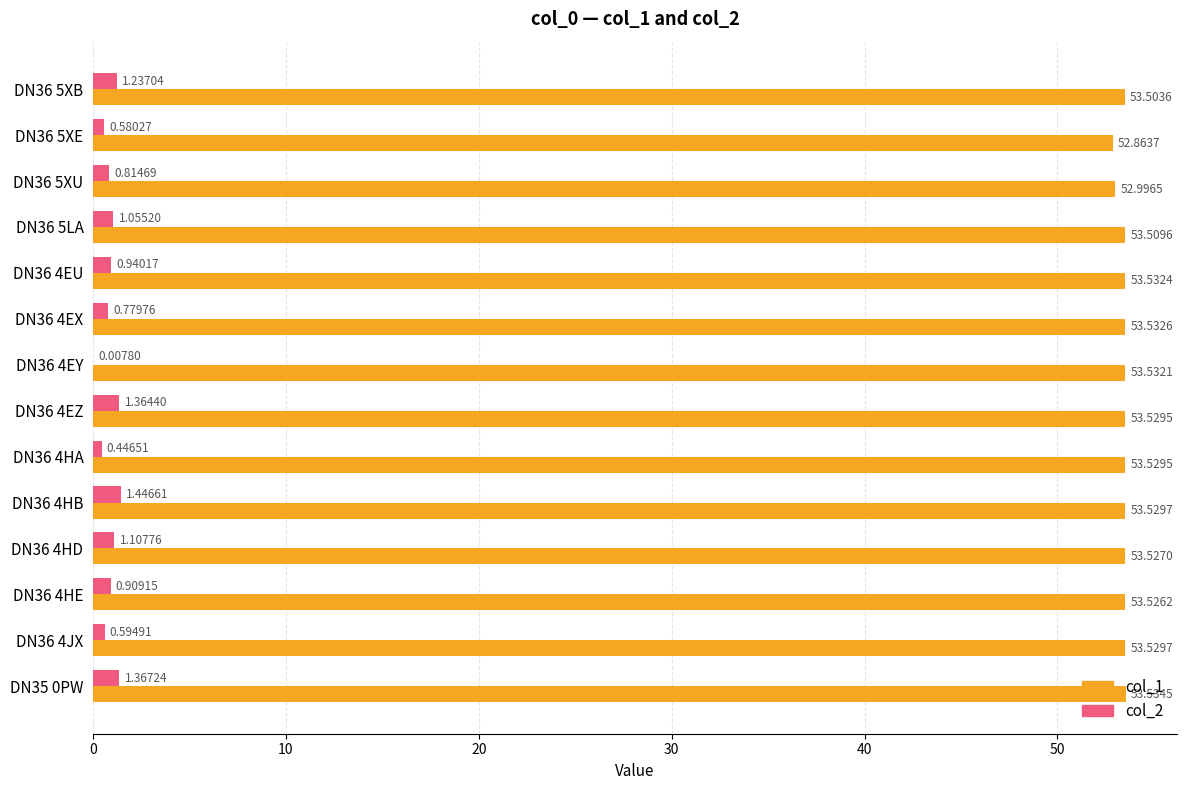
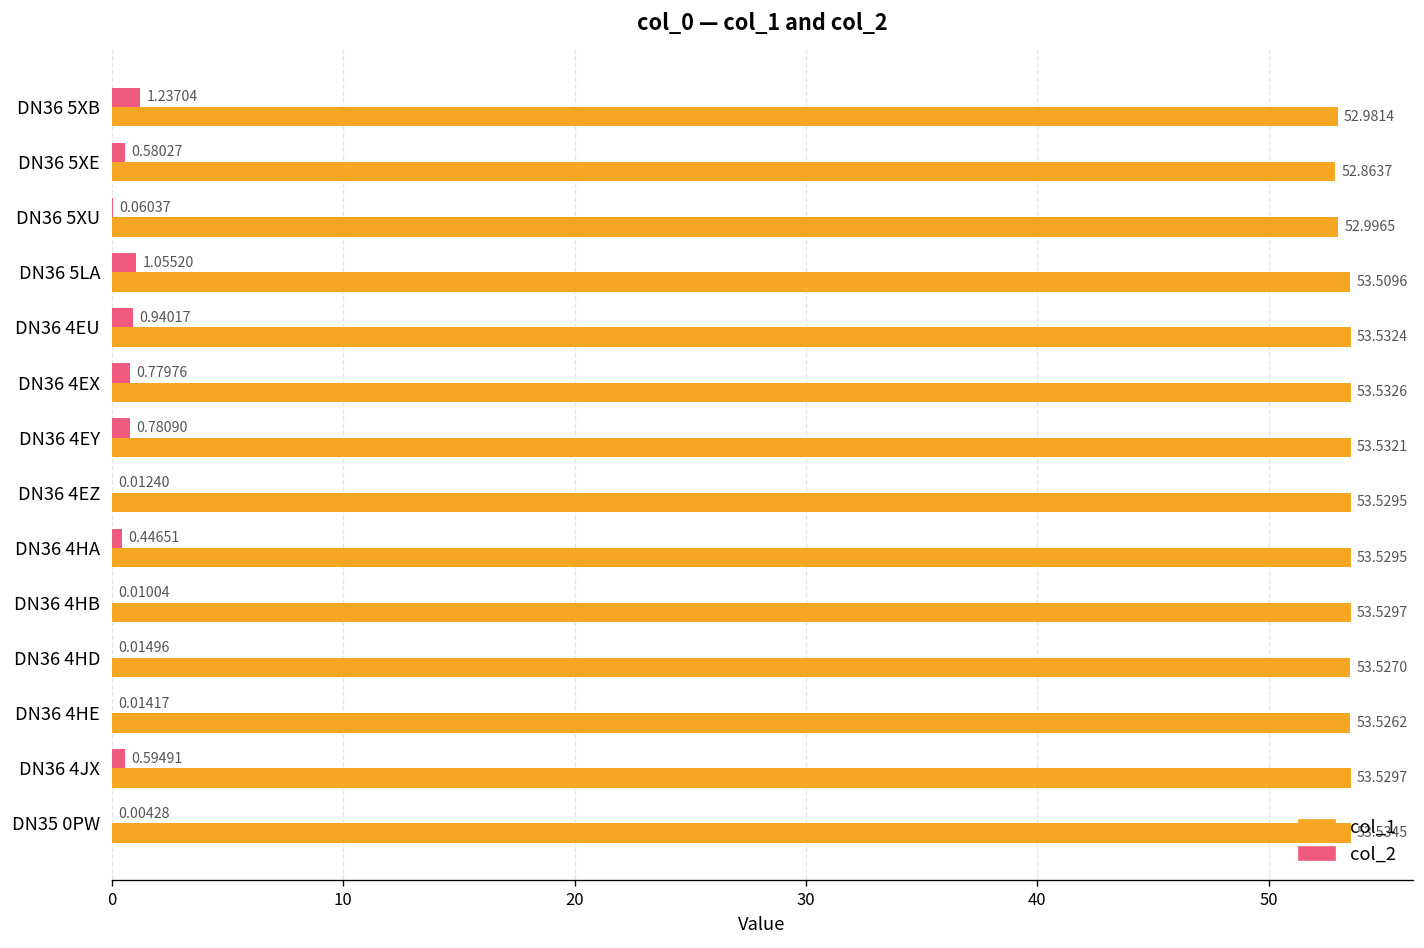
  {
    "col_1": {
-     "DN36 5XB": 53.5036,
+     "DN36 5XB": 52.9814,
      "DN36 5XE": 52.8637,
      "DN36 5XU": 52.9965,
      "DN36 5LA": 53.5096,
      "DN36 4EU": 53.5324,
      "DN36 4EX": 53.5326,
      "DN36 4EY": 53.5321,
      "DN36 4EZ": 53.5295,
      "DN36 4HA": 53.5295,
      "DN36 4HB": 53.5297,
      "DN36 4HD": 53.5270,
      "DN36 4HE": 53.5262,
      "DN36 4JX": 53.5297,
      "DN35 0PW": 53.5345
    },
    "col_2": {
      "DN36 5XB": 1.23704,
      "DN36 5XE": 0.58027,
-     "DN36 5XU": 0.81469,
+     "DN36 5XU": 0.06037,
      "DN36 5LA": 1.05520,
      "DN36 4EU": 0.94017,
      "DN36 4EX": 0.77976,
-     "DN36 4EY": 0.00780,
-     "DN36 4EZ": 1.36440,
+     "DN36 4EY": 0.78090,
+     "DN36 4EZ": 0.01240,
      "DN36 4HA": 0.44651,
-     "DN36 4HB": 1.44661,
-     "DN36 4HD": 1.10776,
-     "DN36 4HE": 0.90915,
+     "DN36 4HB": 0.01004,
+     "DN36 4HD": 0.01496,
+     "DN36 4HE": 0.01417,
      "DN36 4JX": 0.59491,
-     "DN35 0PW": 1.36724
+     "DN35 0PW": 0.00428
    }
  }
